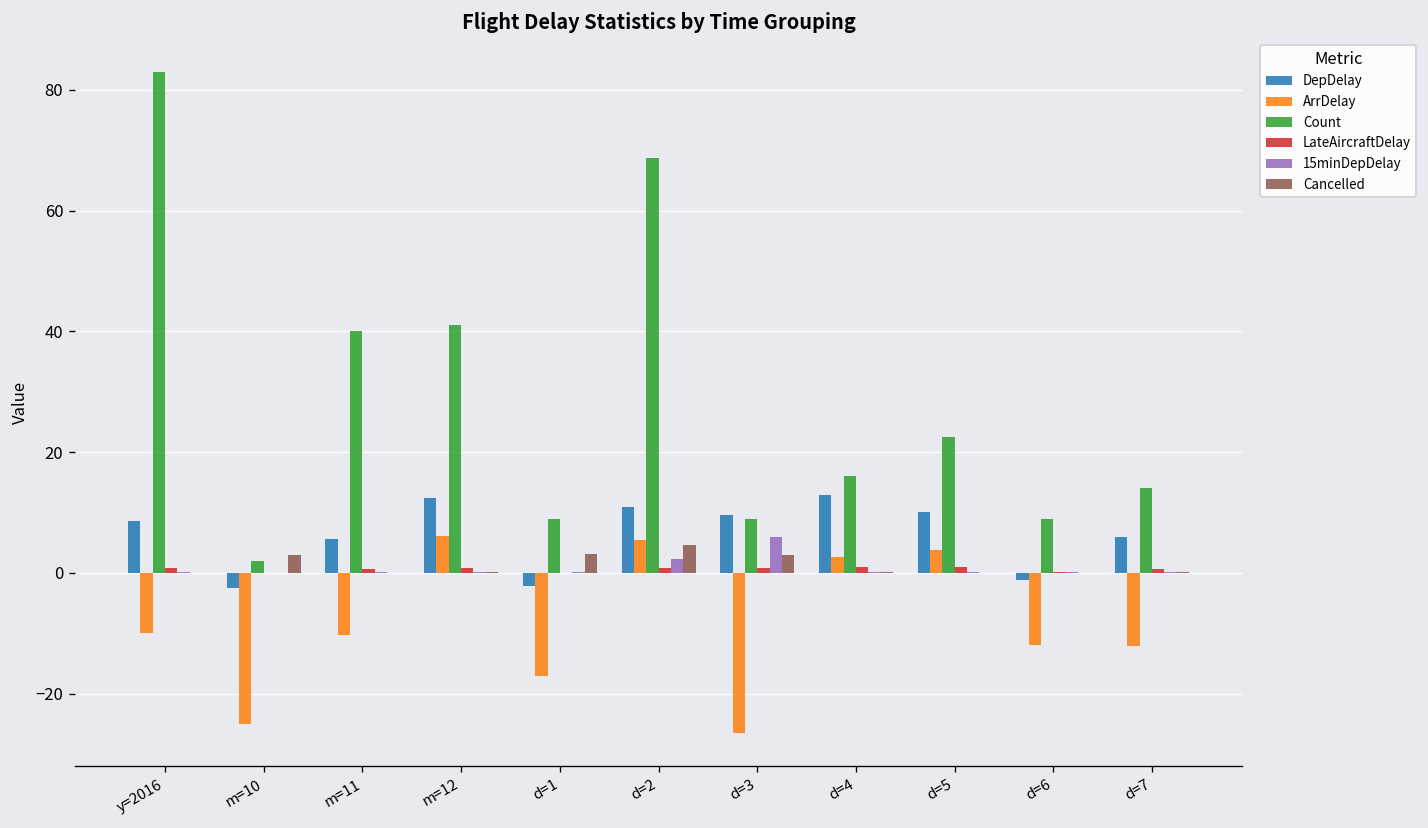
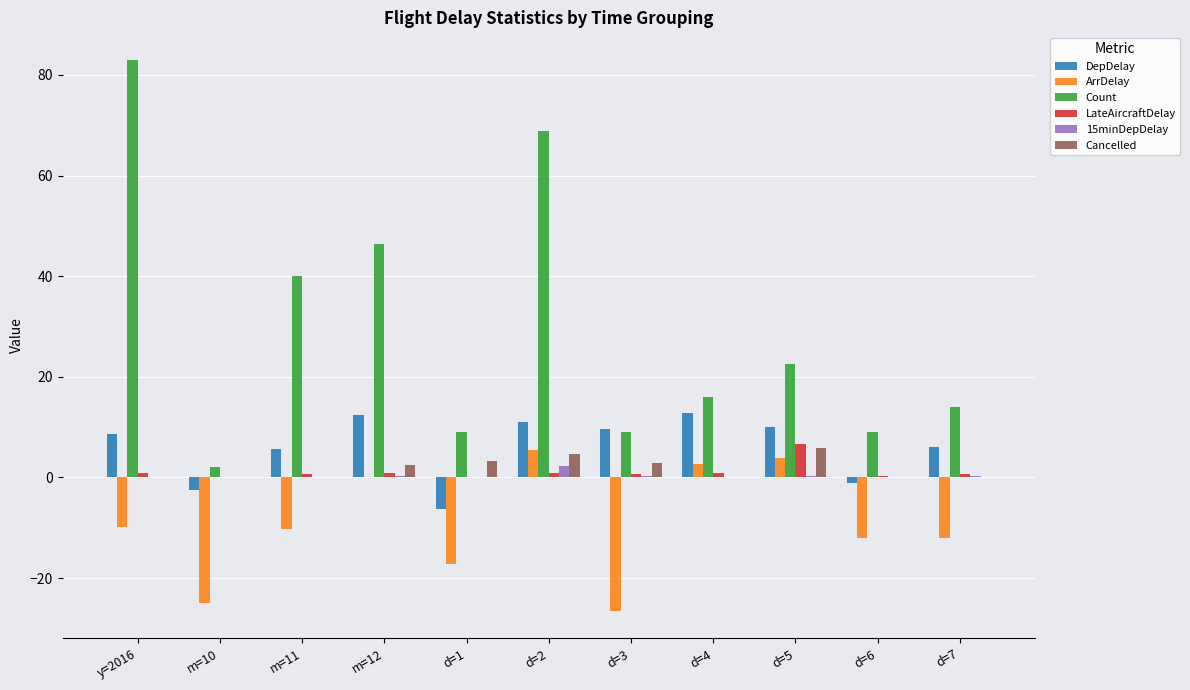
  {
    "DepDelay": {
      "y=2016": 9,
      "m=10": -3,
      "m=11": 6,
      "m=12": 12,
-     "d=1": -2,
+     "d=1": -6,
      "d=2": 11,
      "d=3": 10,
      "d=4": 13,
      "d=5": 10,
      "d=6": -1,
      "d=7": 6
    },
    "ArrDelay": {
      "y=2016": -10,
      "m=10": -25,
      "m=11": -10,
-     "m=12": 6,
+     "m=12": 0,
      "d=1": -17,
      "d=2": 5,
      "d=3": -27,
      "d=4": 3,
      "d=5": 4,
      "d=6": -12,
      "d=7": -12
    },
    "Count": {
      "y=2016": 83,
      "m=10": 2,
      "m=11": 40,
-     "m=12": 41,
+     "m=12": 46,
      "d=1": 9,
      "d=2": 69,
      "d=3": 9,
      "d=4": 16,
      "d=5": 23,
      "d=6": 9,
      "d=7": 14
    },
    "LateAircraftDelay": {
      "y=2016": 1,
      "m=10": 0,
      "m=11": 1,
      "m=12": 1,
      "d=1": 0,
      "d=2": 1,
      "d=3": 1,
      "d=4": 1,
-     "d=5": 1,
+     "d=5": 7,
      "d=7": 1
    },
    "15minDepDelay": {
      "m=10": 0,
      "d=2": 2,
-     "d=3": 6
+     "d=3": 0
    },
    "Cancelled": {
-     "m=10": 3,
+     "m=10": 0,
      "m=11": 0,
-     "m=12": 0,
+     "m=12": 2,
      "d=1": 3,
      "d=2": 5,
      "d=3": 3,
-     "d=5": 0,
+     "d=5": 6,
      "d=6": 0
    }
  }
